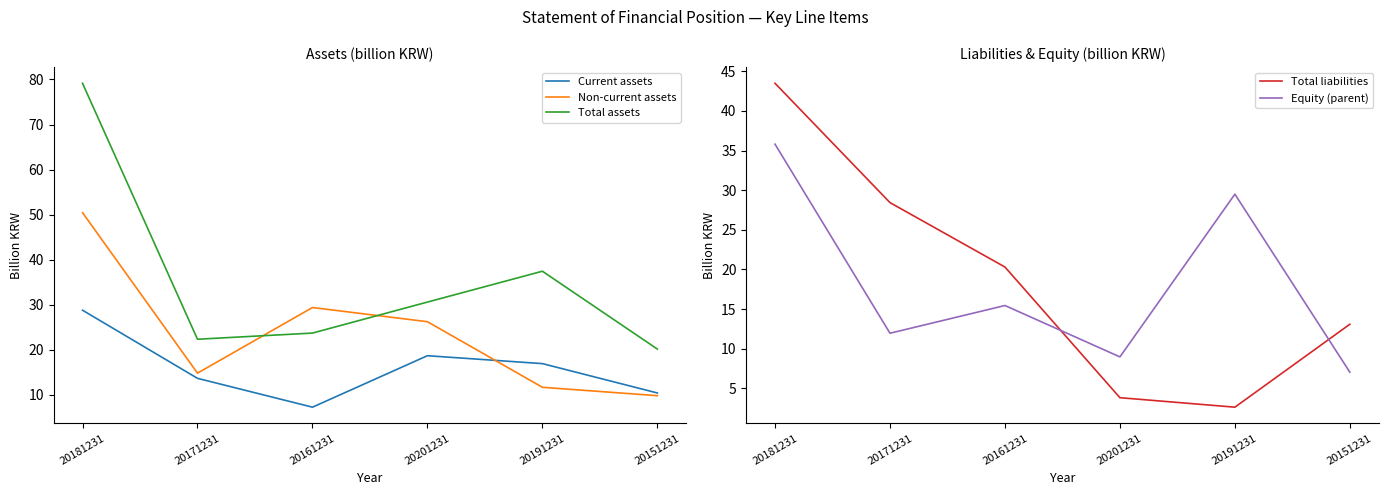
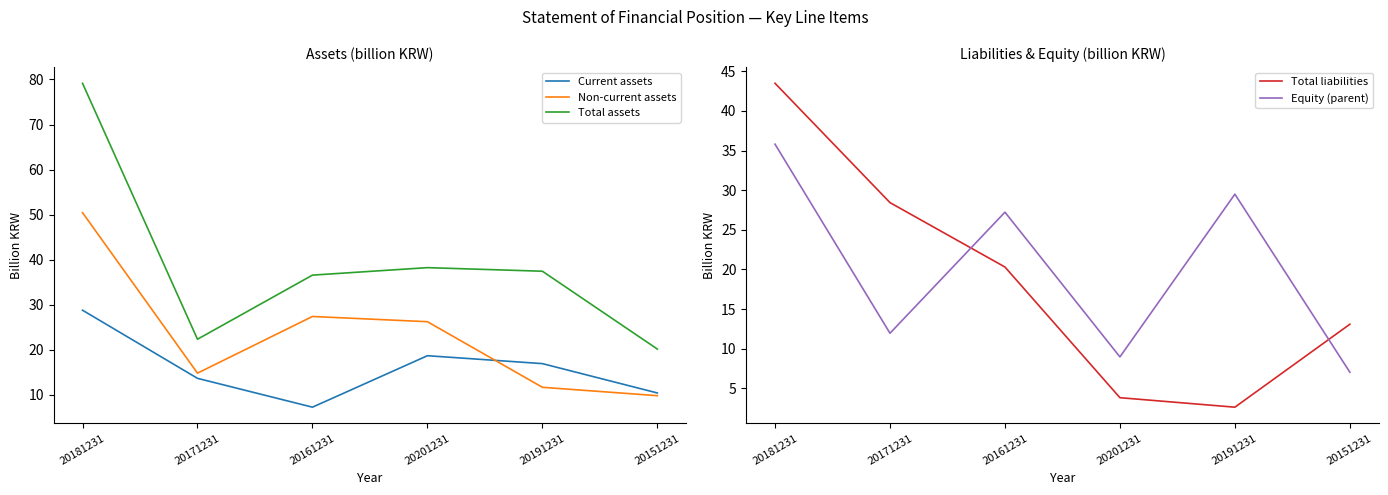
  {
    "Assets (billion KRW)": {
      "Current assets": {
        "20181231": 29,
        "20171231": 14,
        "20161231": 7,
        "20201231": 19,
        "20191231": 17,
        "20151231": 10
      },
      "Non-current assets": {
        "20181231": 50,
        "20171231": 15,
-       "20161231": 29,
+       "20161231": 27,
        "20201231": 26,
        "20191231": 12,
        "20151231": 10
      },
      "Total assets": {
        "20181231": 79,
        "20171231": 22,
-       "20161231": 24,
-       "20201231": 31,
+       "20161231": 37,
+       "20201231": 38,
        "20191231": 37,
        "20151231": 20
      }
    },
    "Liabilities & Equity (billion KRW)": {
      "Total liabilities": {
        "20181231": 43,
        "20171231": 28,
        "20161231": 20,
        "20201231": 4,
        "20191231": 3,
        "20151231": 13
      },
      "Equity (parent)": {
        "20181231": 36,
        "20171231": 12,
-       "20161231": 15,
+       "20161231": 27,
        "20201231": 9,
        "20191231": 29,
        "20151231": 7
      }
    }
  }
